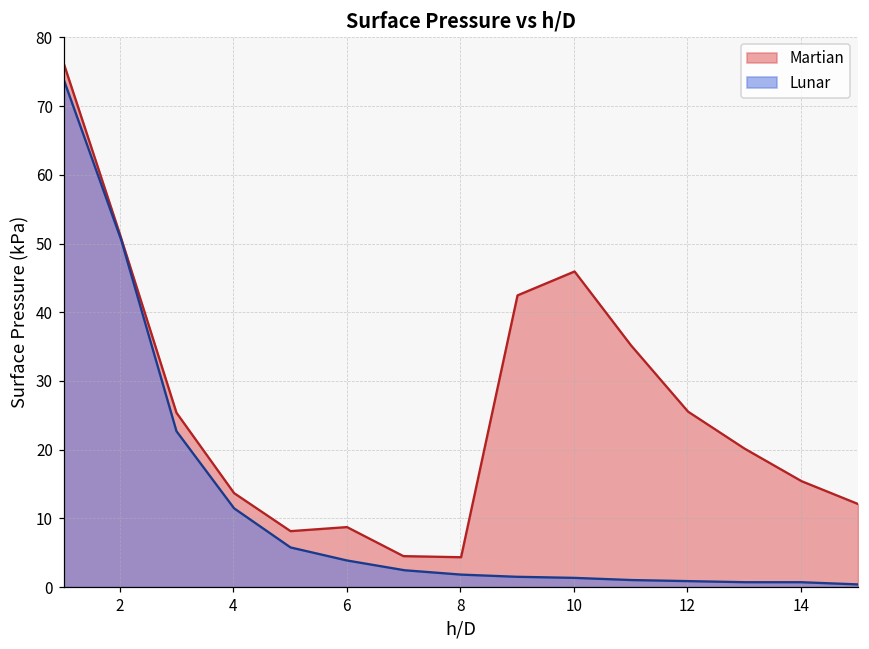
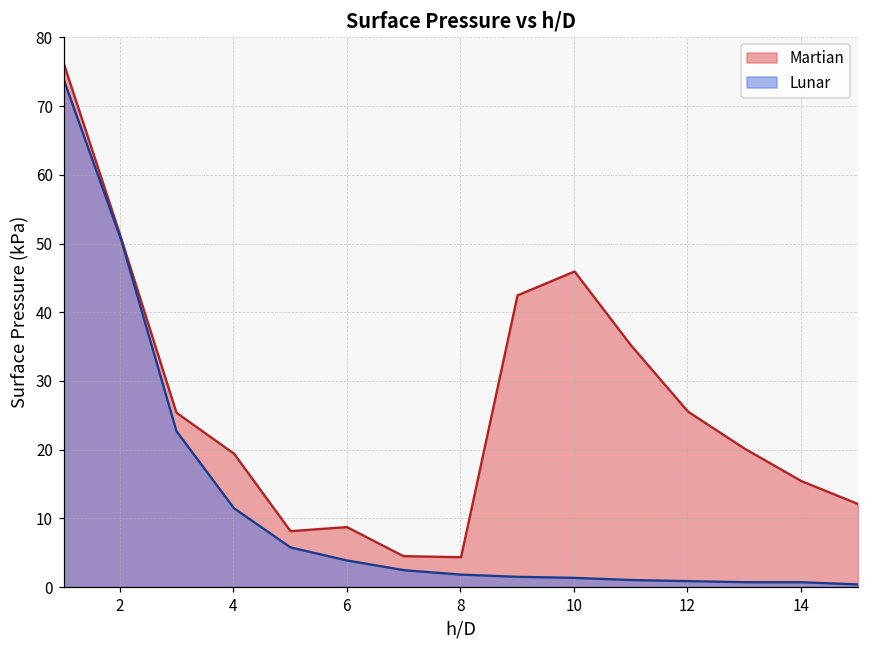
  {
    "Martian": {
      "2": 51,
-     "4": 14,
+     "4": 19,
      "6": 9,
      "8": 4,
      "10": 46,
      "12": 26,
      "14": 15
    },
    "Lunar": {
      "4": 11,
      "6": 4,
      "8": 2,
      "10": 1,
      "12": 1,
      "14": 1
    }
  }
